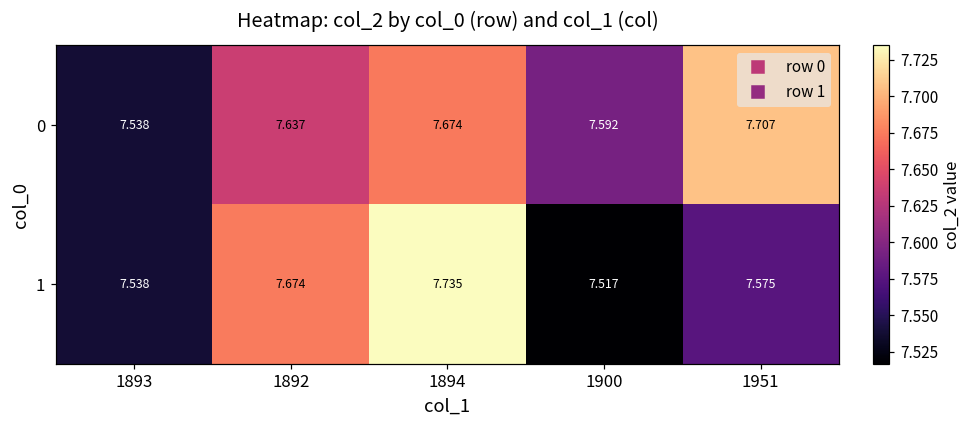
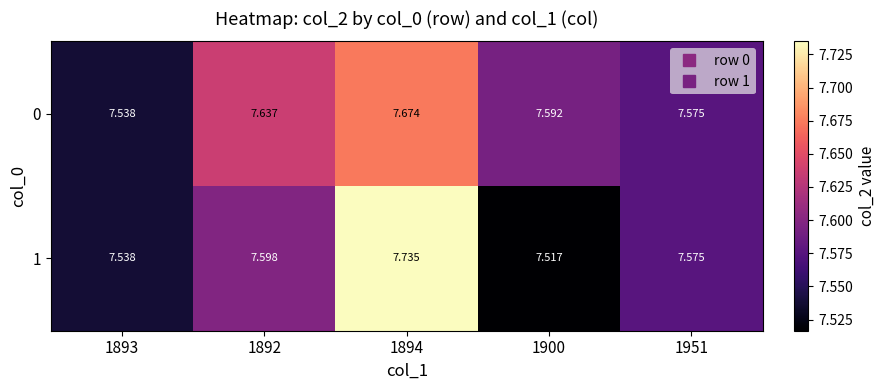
  {
    "0": {
      "1893": 7.538,
      "1892": 7.637,
      "1894": 7.674,
      "1900": 7.592,
-     "1951": 7.707
+     "1951": 7.575
    },
    "1": {
      "1893": 7.538,
-     "1892": 7.674,
+     "1892": 7.598,
      "1894": 7.735,
      "1900": 7.517,
      "1951": 7.575
    }
  }
